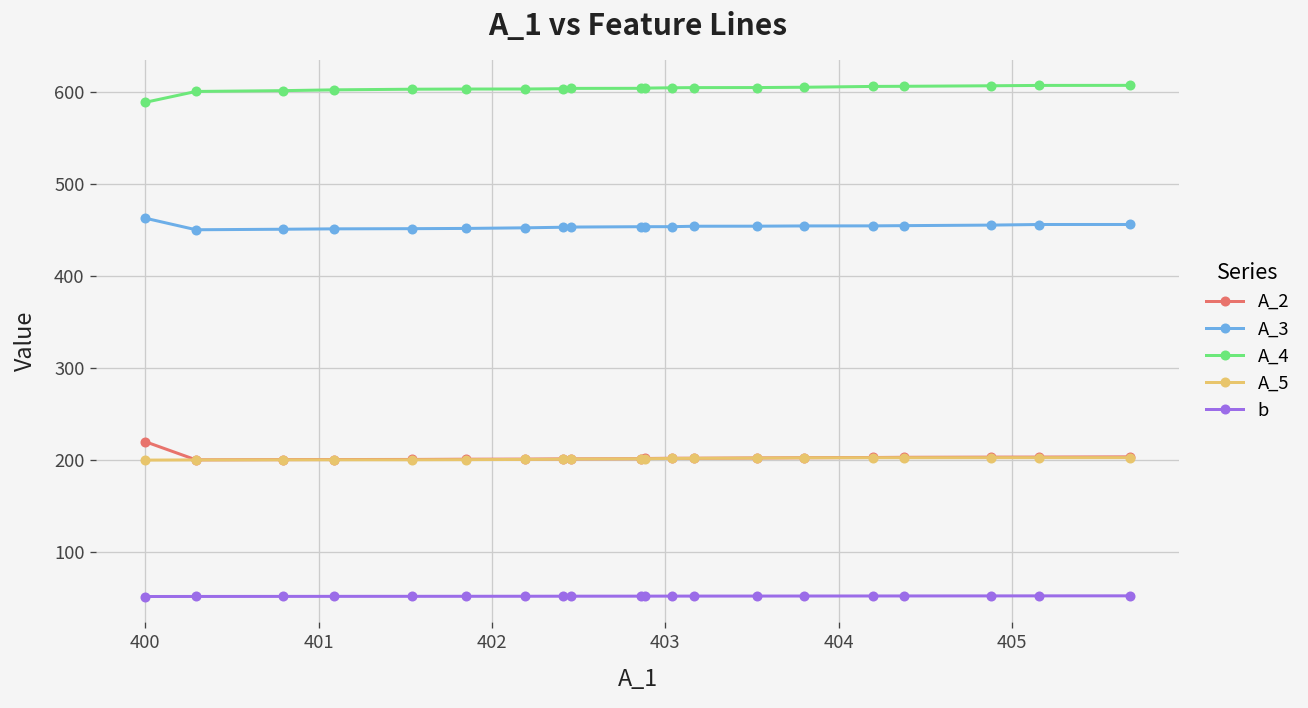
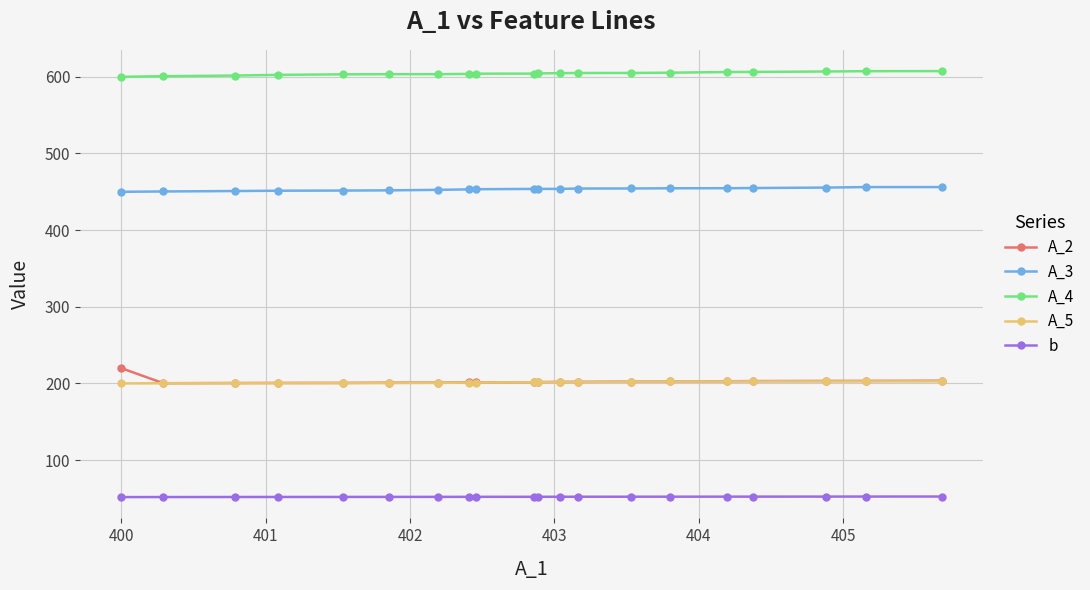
  {
    "A_2": {
      "400": 220
    },
    "A_3": {
-     "400": 460
+     "400": 450
    },
    "A_4": {
-     "400": 590
+     "400": 600
    },
    "A_5": {
      "400": 200
    },
    "b": {
      "400": 50
    }
  }
